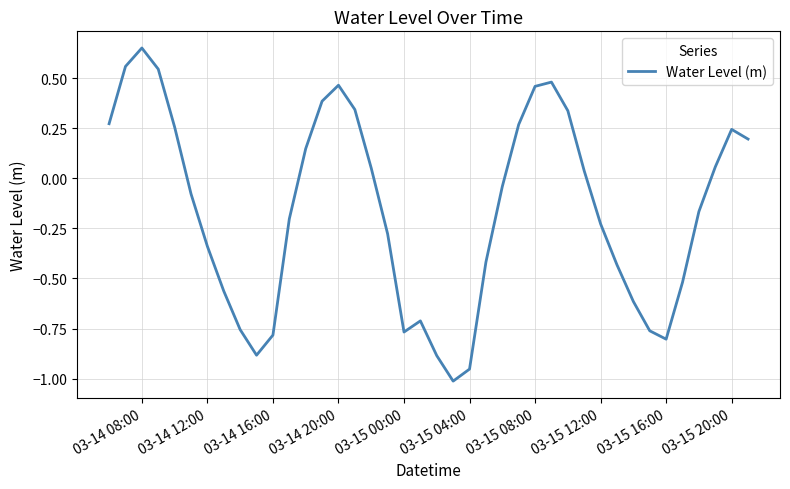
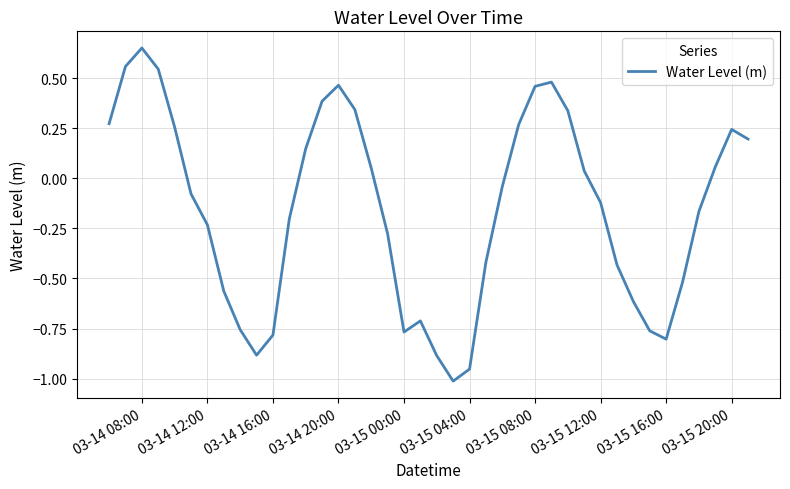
  {
    "03-14 08:00": 0.65,
-   "03-14 12:00": -0.34,
+   "03-14 12:00": -0.23,
    "03-14 16:00": -0.78,
    "03-14 20:00": 0.46,
    "03-15 00:00": -0.77,
    "03-15 04:00": -0.95,
    "03-15 08:00": 0.46,
-   "03-15 12:00": -0.23,
+   "03-15 12:00": -0.12,
    "03-15 16:00": -0.80,
    "03-15 20:00": 0.24
  }
